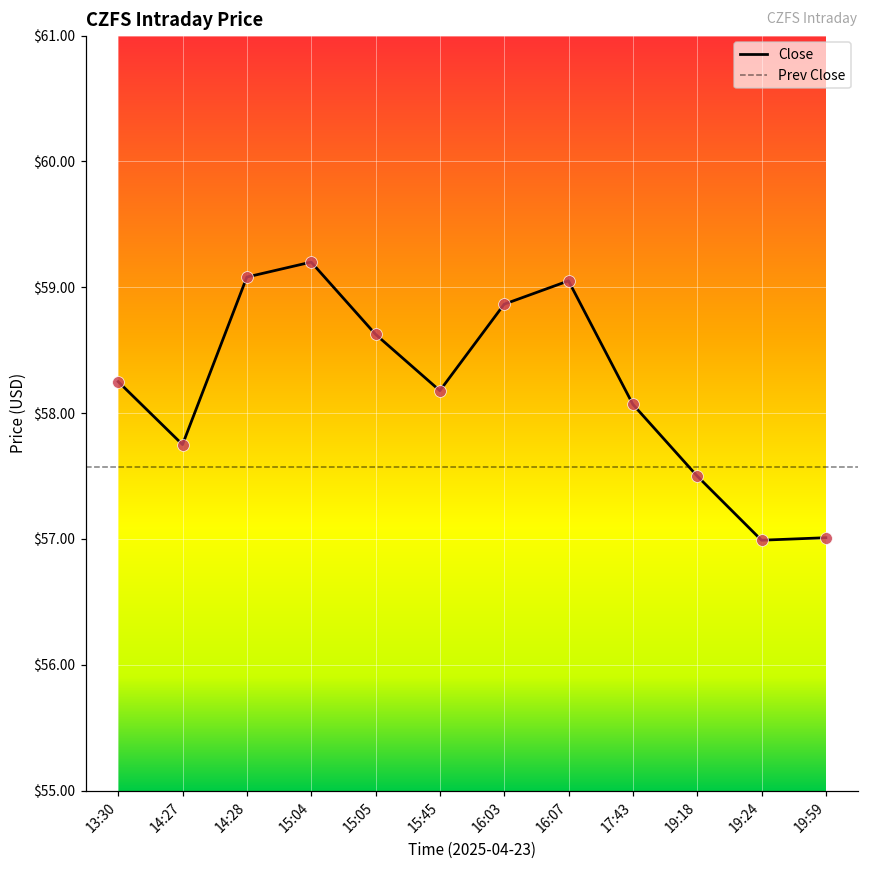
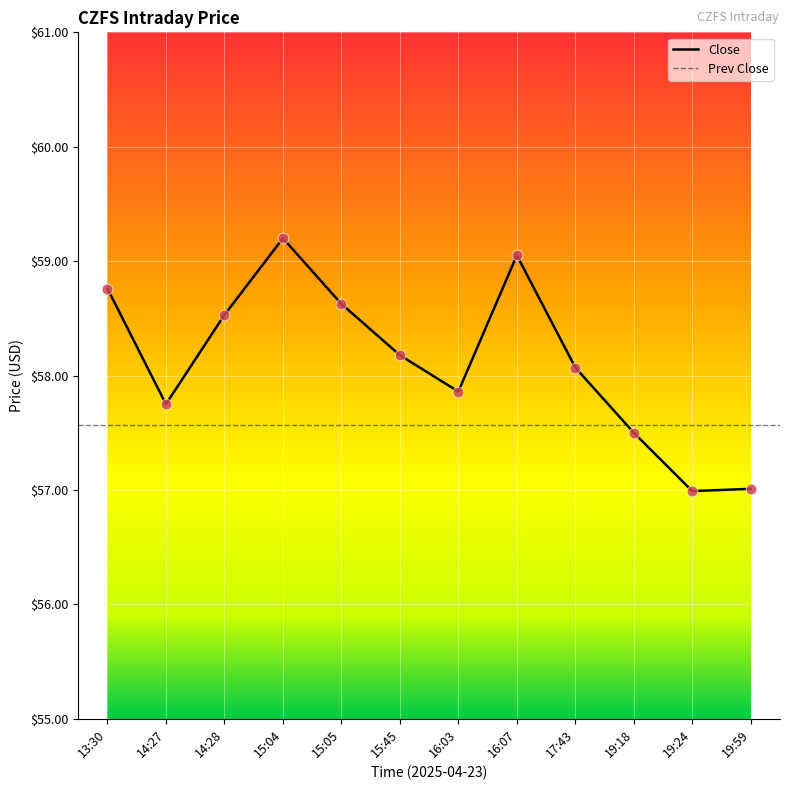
  {
-   "13:30": "$58.25",
+   "13:30": "$58.76",
    "14:27": "$57.75",
-   "14:28": "$59.08",
+   "14:28": "$58.53",
    "15:04": "$59.20",
    "15:05": "$58.63",
    "15:45": "$58.18",
-   "16:03": "$58.87",
+   "16:03": "$57.86",
    "16:07": "$59.05",
    "17:43": "$58.07",
    "19:18": "$57.50",
    "19:24": "$56.99",
    "19:59": "$57.01"
  }
